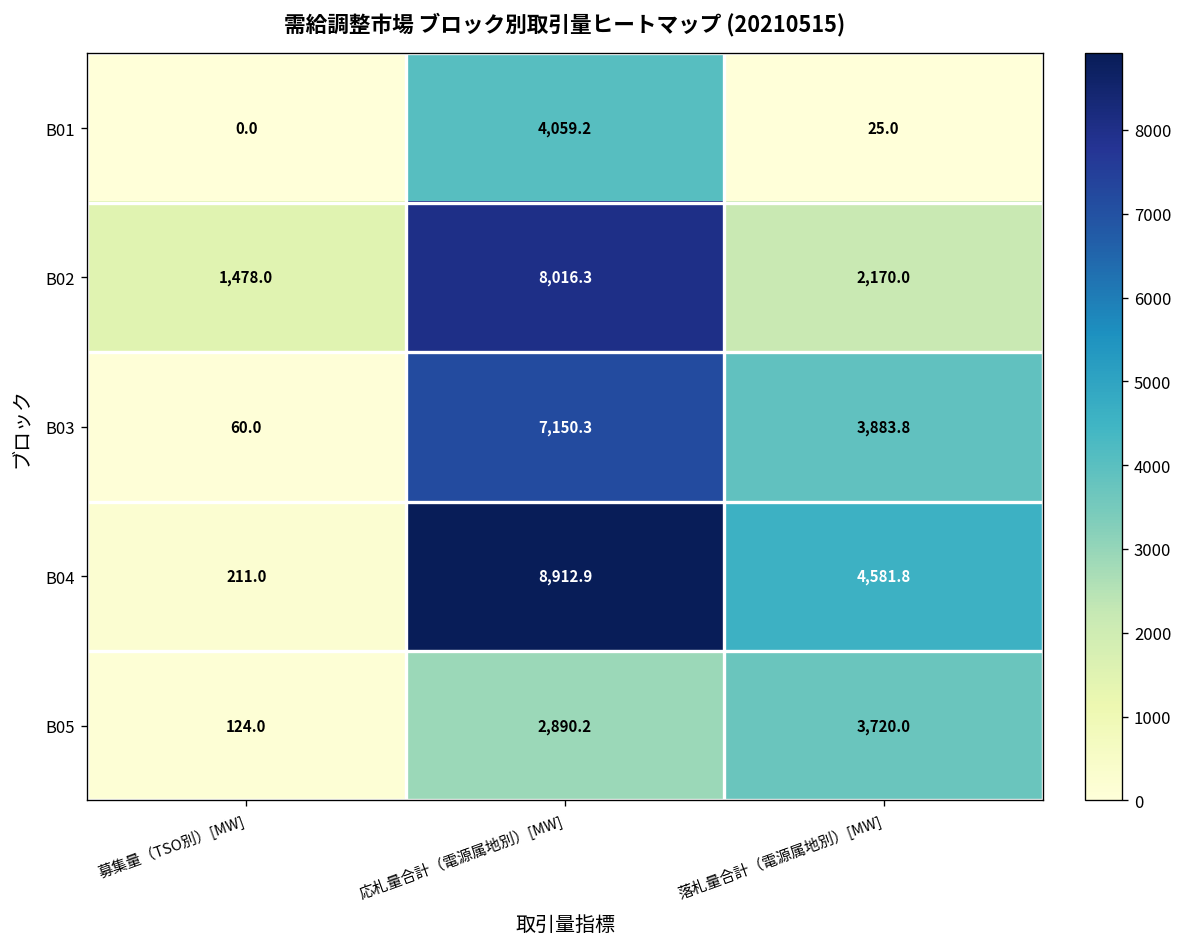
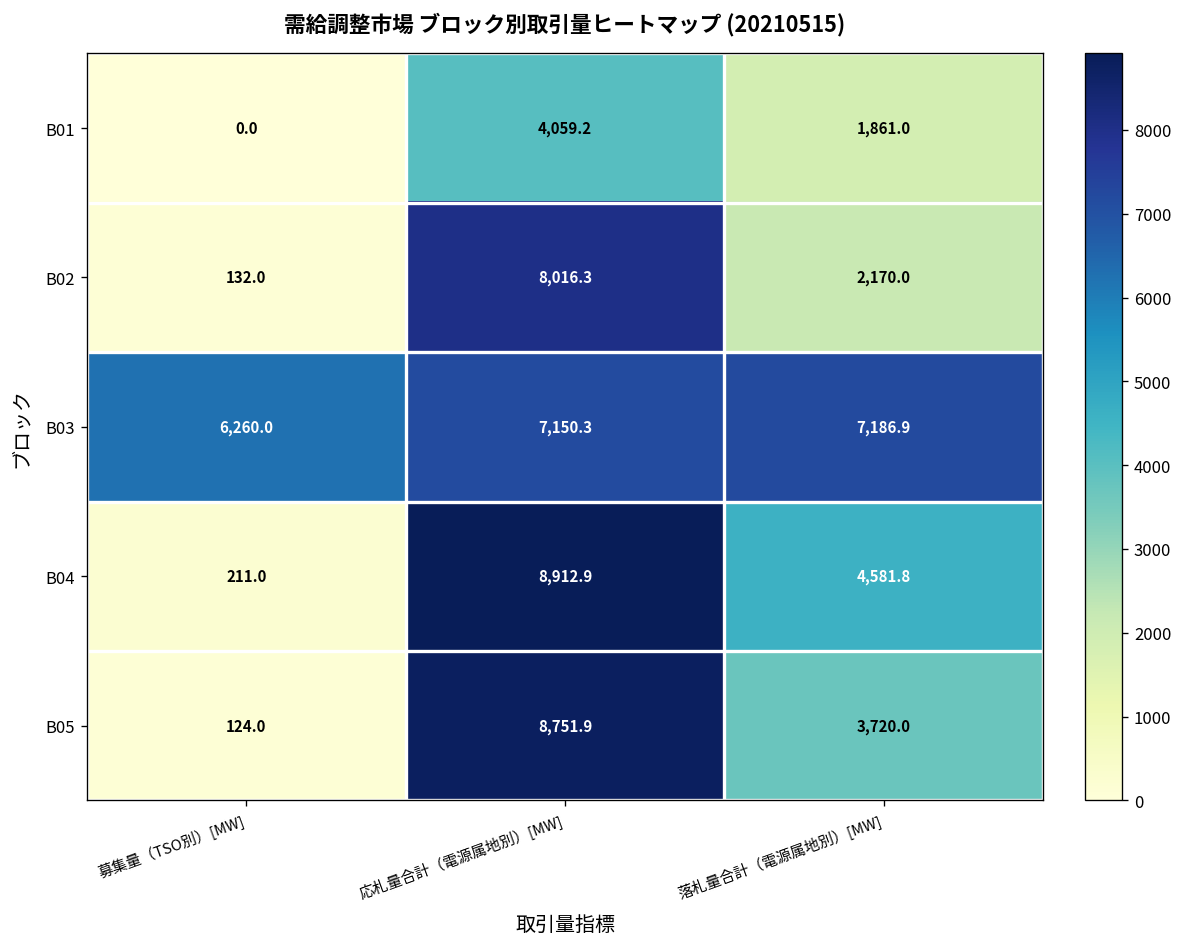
  {
    "B01": {
      "募集量（TSO別）[MW]": "0.0",
      "応札量合計（電源属地別）[MW]": "4,059.2",
-     "落札量合計（電源属地別）[MW]": "25.0"
+     "落札量合計（電源属地別）[MW]": "1,861.0"
    },
    "B02": {
-     "募集量（TSO別）[MW]": "1,478.0",
+     "募集量（TSO別）[MW]": "132.0",
      "応札量合計（電源属地別）[MW]": "8,016.3",
      "落札量合計（電源属地別）[MW]": "2,170.0"
    },
    "B03": {
-     "募集量（TSO別）[MW]": "60.0",
+     "募集量（TSO別）[MW]": "6,260.0",
      "応札量合計（電源属地別）[MW]": "7,150.3",
-     "落札量合計（電源属地別）[MW]": "3,883.8"
+     "落札量合計（電源属地別）[MW]": "7,186.9"
    },
    "B04": {
      "募集量（TSO別）[MW]": "211.0",
      "応札量合計（電源属地別）[MW]": "8,912.9",
      "落札量合計（電源属地別）[MW]": "4,581.8"
    },
    "B05": {
      "募集量（TSO別）[MW]": "124.0",
-     "応札量合計（電源属地別）[MW]": "2,890.2",
+     "応札量合計（電源属地別）[MW]": "8,751.9",
      "落札量合計（電源属地別）[MW]": "3,720.0"
    }
  }
